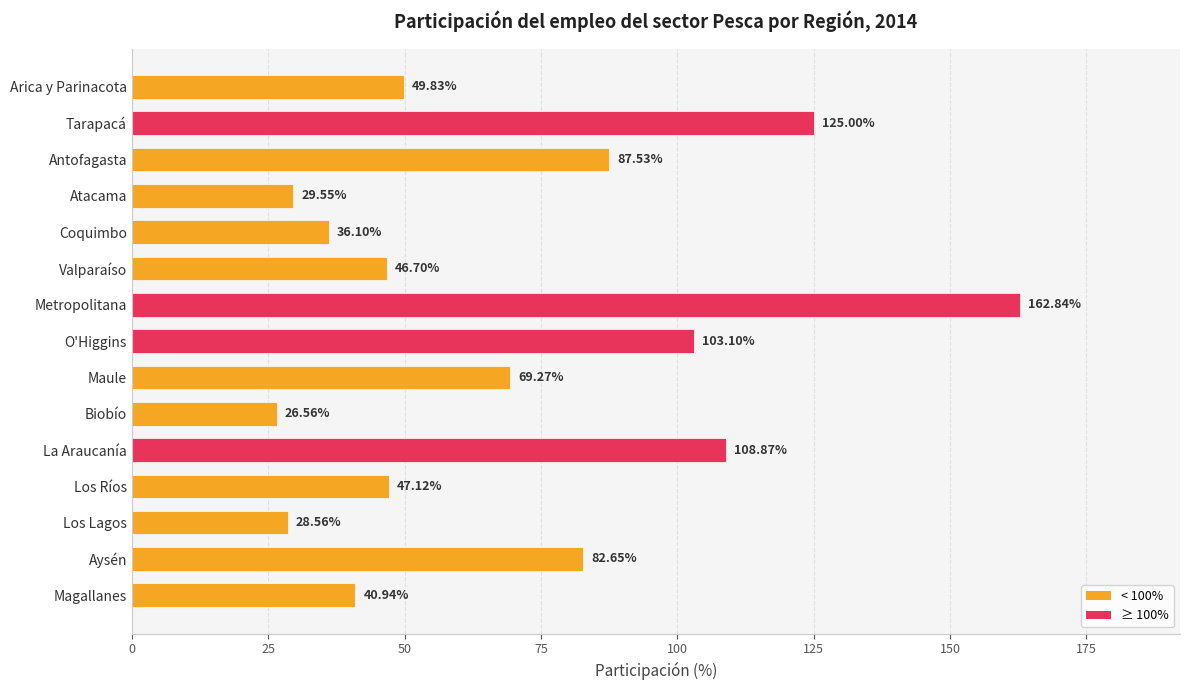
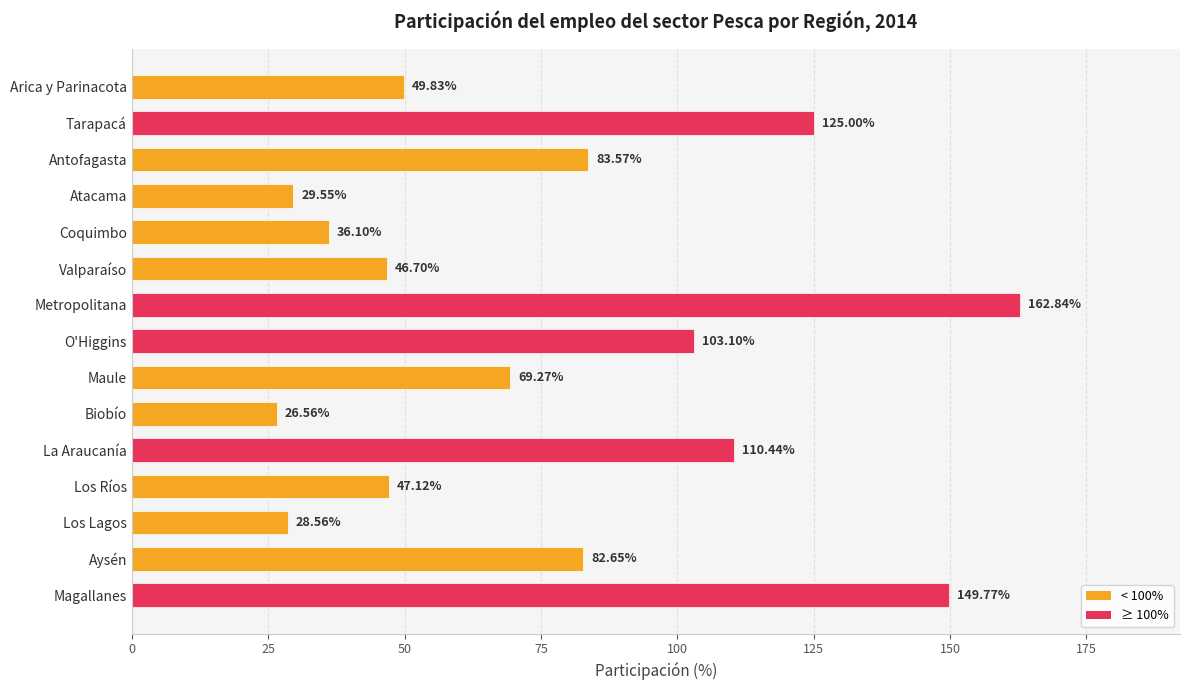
  {
    "Arica y Parinacota": "49.83%",
    "Tarapacá": "125.00%",
-   "Antofagasta": "87.53%",
+   "Antofagasta": "83.57%",
    "Atacama": "29.55%",
    "Coquimbo": "36.10%",
    "Valparaíso": "46.70%",
    "Metropolitana": "162.84%",
    "O'Higgins": "103.10%",
    "Maule": "69.27%",
    "Biobío": "26.56%",
-   "La Araucanía": "108.87%",
+   "La Araucanía": "110.44%",
    "Los Ríos": "47.12%",
    "Los Lagos": "28.56%",
    "Aysén": "82.65%",
-   "Magallanes": "40.94%"
+   "Magallanes": "149.77%"
  }
